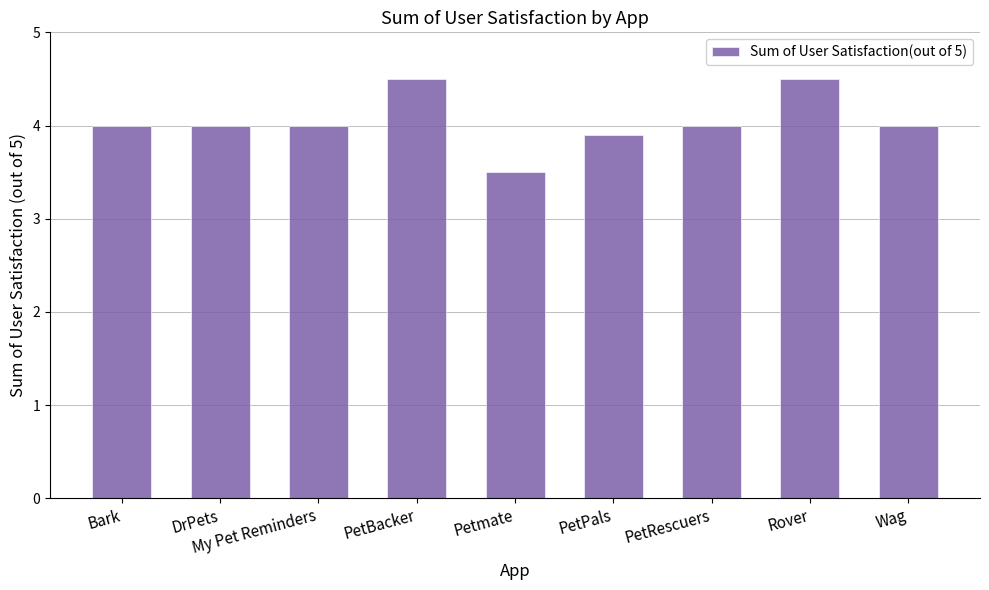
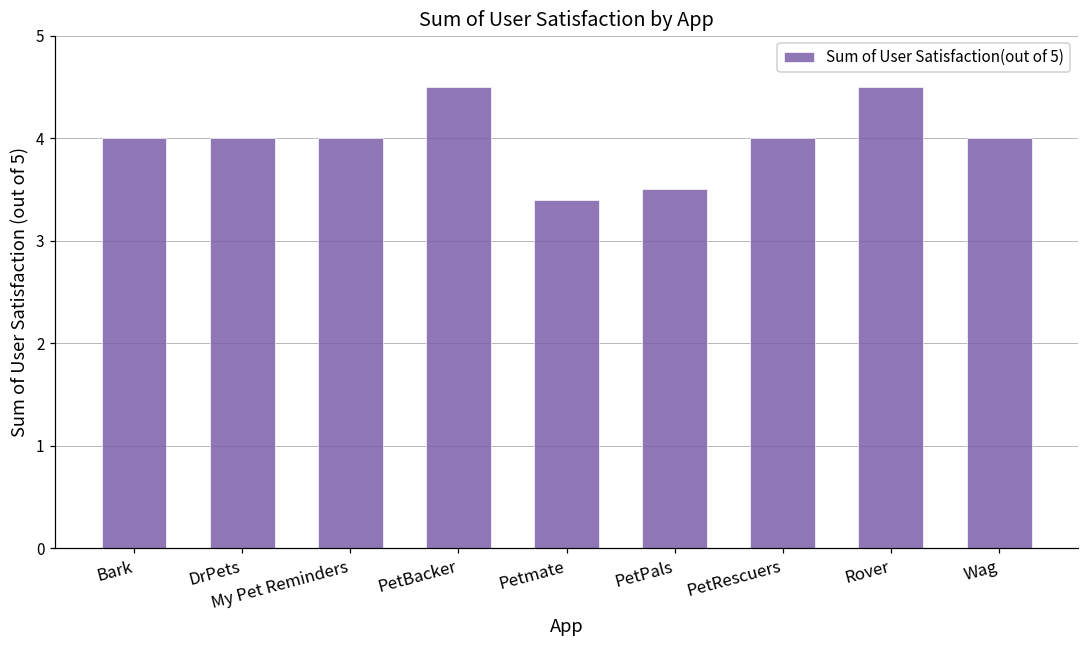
  {
    "Bark": 4.0,
    "DrPets": 4.0,
    "My Pet Reminders": 4.0,
    "PetBacker": 4.5,
-   "Petmate": 3.5,
-   "PetPals": 3.9,
+   "Petmate": 3.4,
+   "PetPals": 3.5,
    "PetRescuers": 4.0,
    "Rover": 4.5,
    "Wag": 4.0
  }
